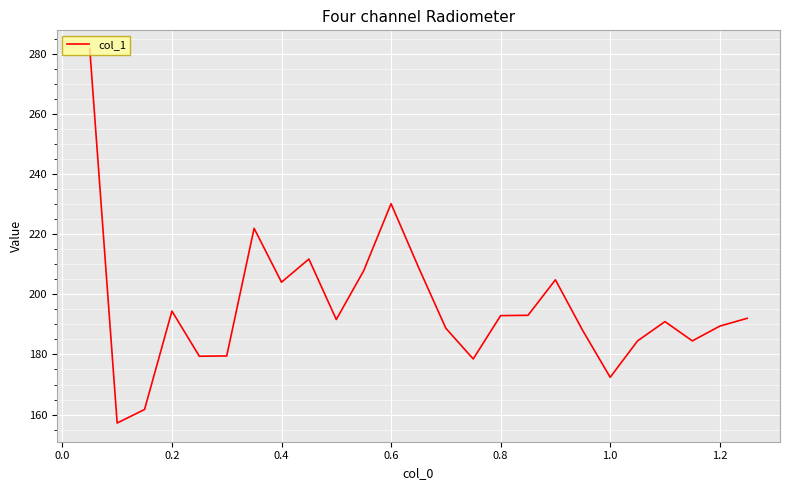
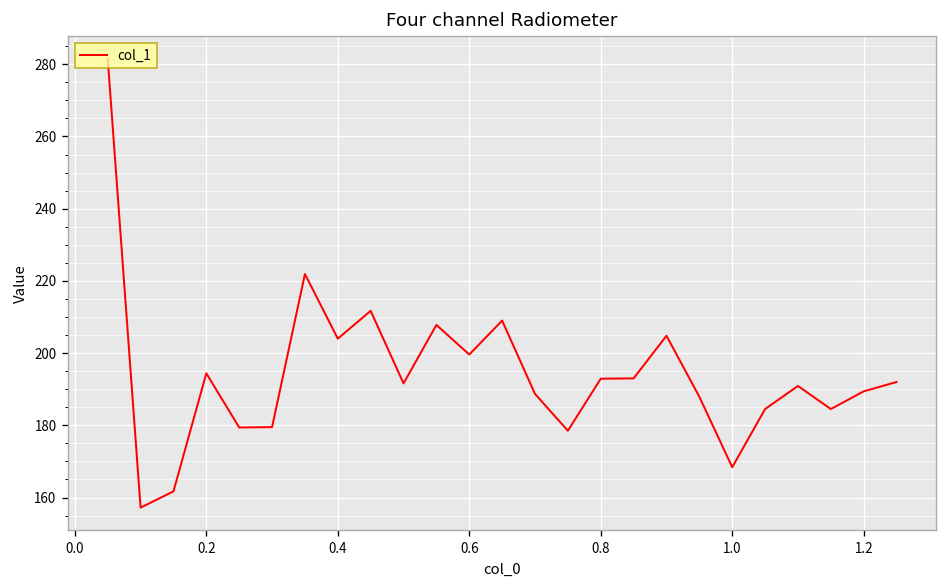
  {
    "0.2": 194,
    "0.4": 204,
-   "0.6": 230,
+   "0.6": 200,
    "0.8": 193,
-   "1.0": 172,
+   "1.0": 168,
    "1.2": 189
  }
